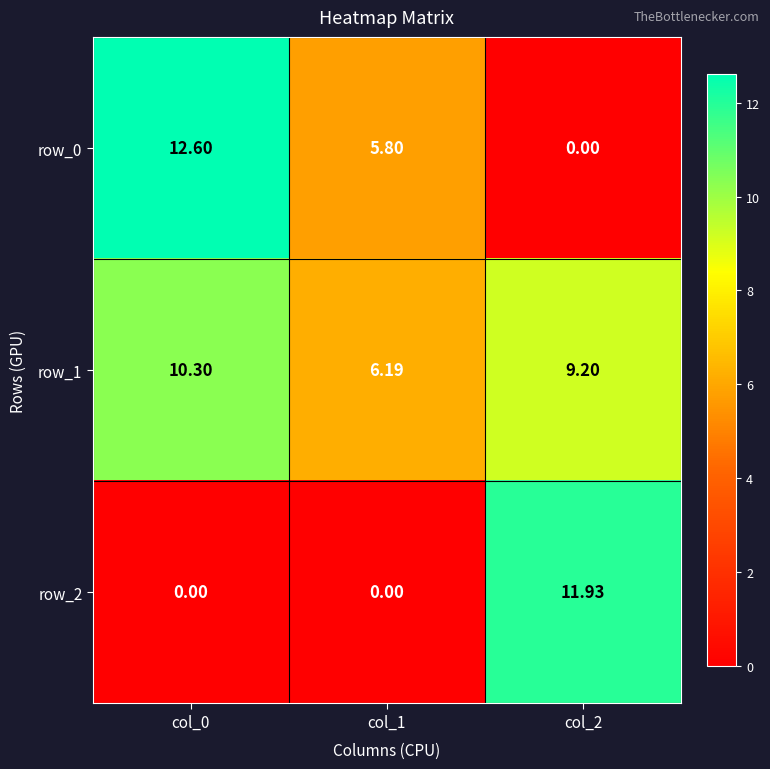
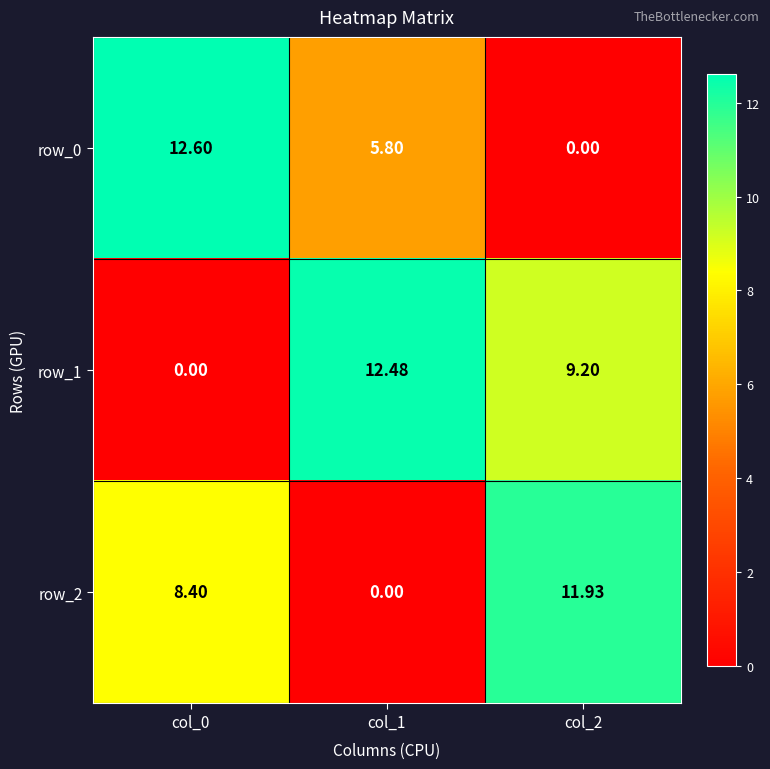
  {
    "row_0": {
      "col_0": 12.60,
      "col_1": 5.80,
      "col_2": 0.00
    },
    "row_1": {
-     "col_0": 10.30,
-     "col_1": 6.19,
+     "col_0": 0.00,
+     "col_1": 12.48,
      "col_2": 9.20
    },
    "row_2": {
-     "col_0": 0.00,
+     "col_0": 8.40,
      "col_1": 0.00,
      "col_2": 11.93
    }
  }
